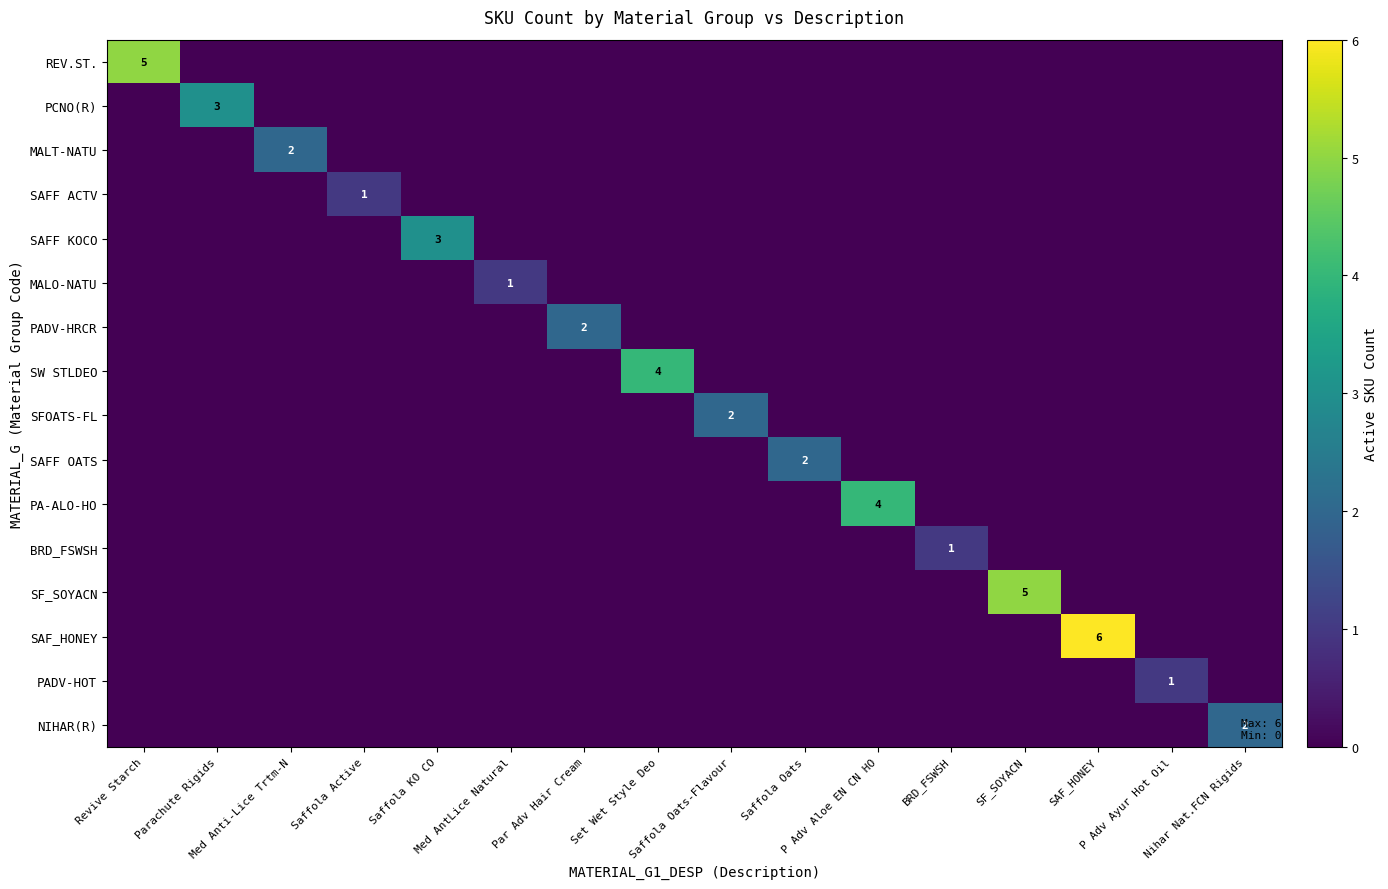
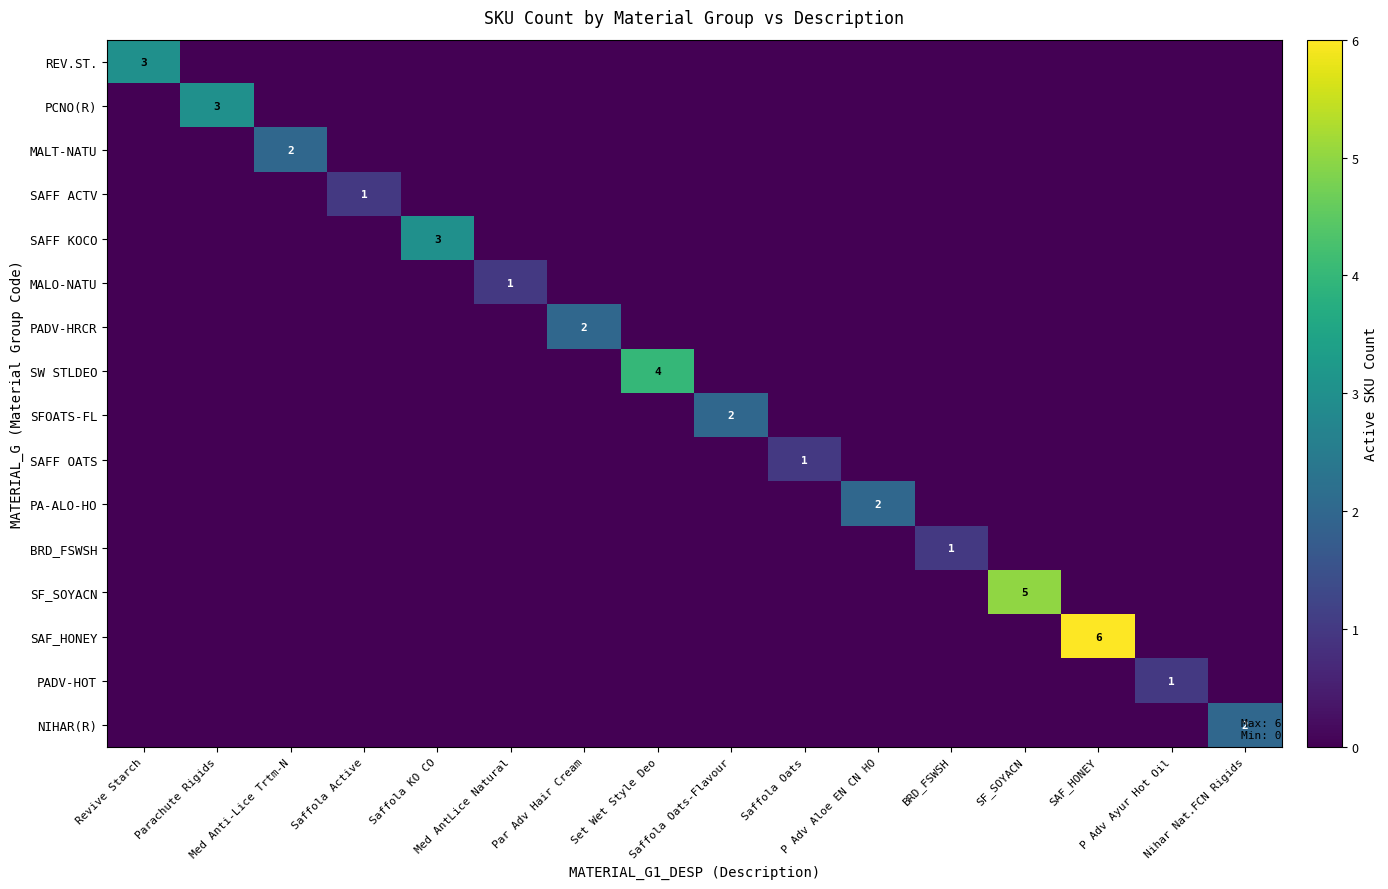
  {
    "REV.ST.": {
-     "Revive Starch": 5
+     "Revive Starch": 3
    },
    "PCNO(R)": {
      "Parachute Rigids": 3
    },
    "MALT-NATU": {
      "Med Anti-Lice Trtm-N": 2
    },
    "SAFF ACTV": {
      "Saffola Active": 1
    },
    "SAFF KOCO": {
      "Saffola KO CO": 3
    },
    "MALO-NATU": {
      "Med AntLice Natural": 1
    },
    "PADV-HRCR": {
      "Par Adv Hair Cream": 2
    },
    "SW STLDEO": {
      "Set Wet Style Deo": 4
    },
    "SFOATS-FL": {
      "Saffola Oats-Flavour": 2
    },
    "SAFF OATS": {
-     "Saffola Oats": 2
+     "Saffola Oats": 1
    },
    "PA-ALO-HO": {
-     "P Adv Aloe EN CN HO": 4
+     "P Adv Aloe EN CN HO": 2
    },
    "BRD_FSWSH": {
      "BRD_FSWSH": 1
    },
    "SF_SOYACN": {
      "SF_SOYACN": 5
    },
    "SAF_HONEY": {
      "SAF_HONEY": 6
    },
    "PADV-HOT": {
      "P Adv Ayur Hot Oil": 1
    }
  }
